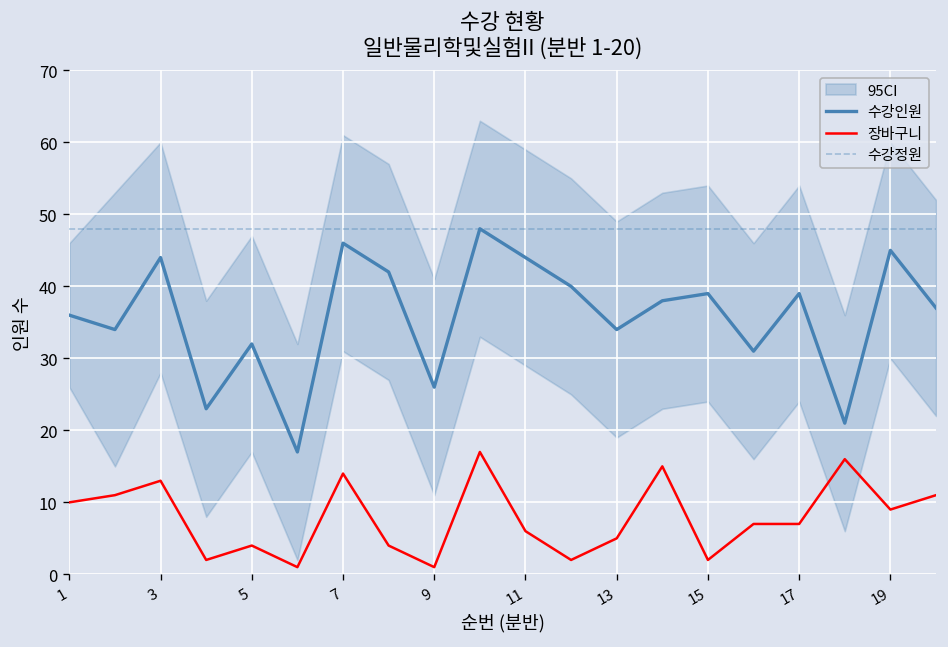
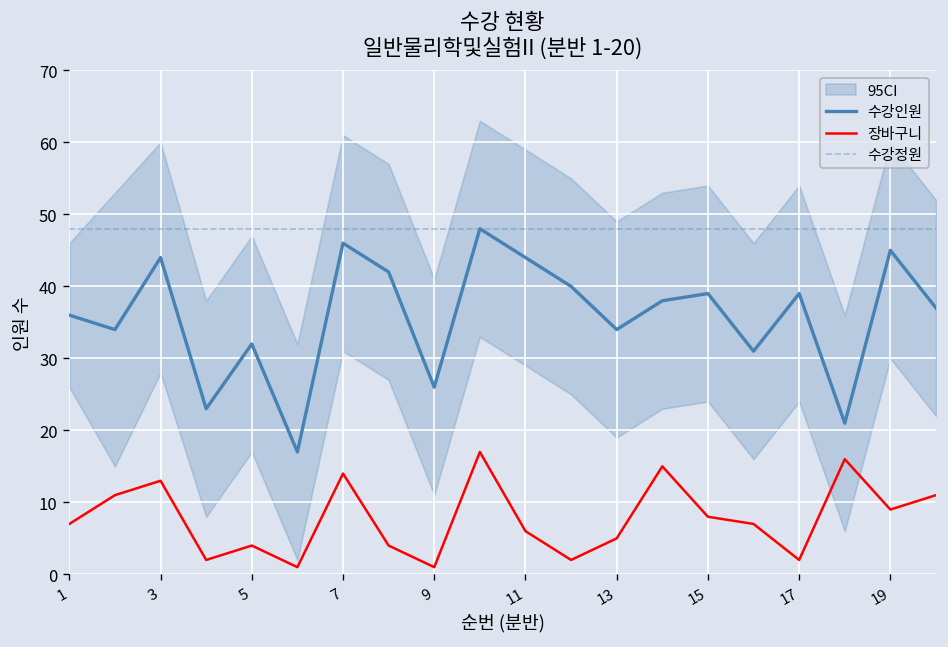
  {
    "장바구니": {
-     "1": 10,
+     "1": 7,
      "3": 13,
      "5": 4,
      "7": 14,
      "9": 1,
      "11": 6,
      "13": 5,
-     "15": 2,
-     "17": 7,
+     "15": 8,
+     "17": 2,
      "19": 9
    }
  }
